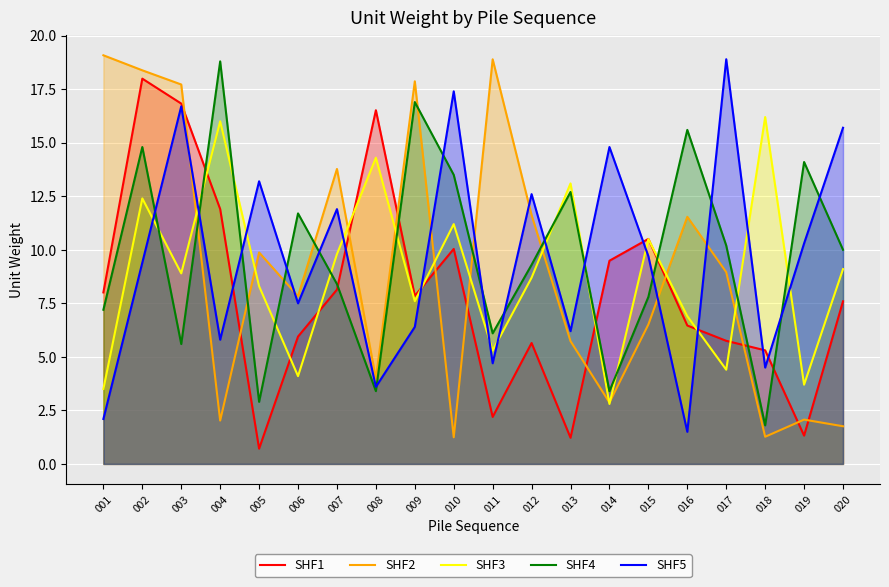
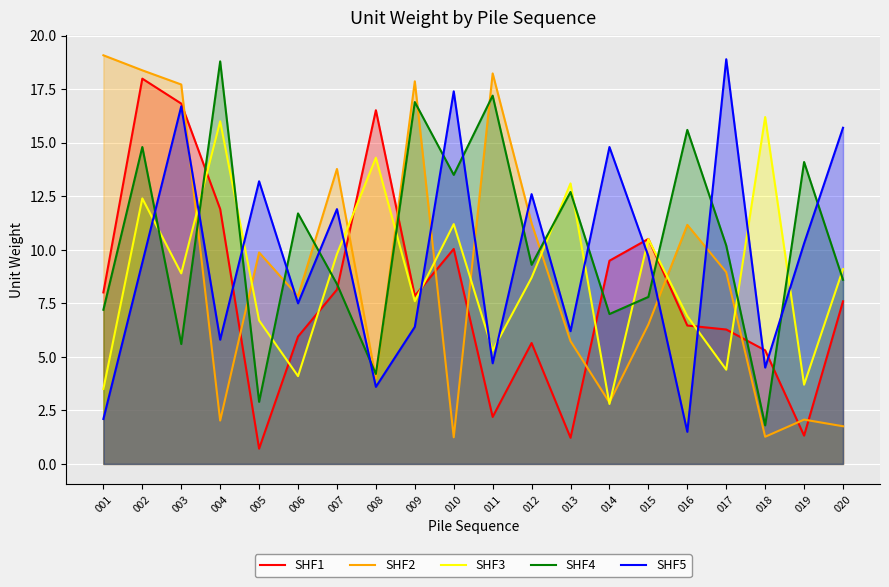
  {
    "SHF1": {
      "001": 8.0,
      "002": 18.0,
      "003": 16.8,
      "004": 11.9,
      "005": 0.7,
      "006": 5.9,
      "007": 8.1,
      "008": 16.5,
      "009": 7.8,
      "010": 10.0,
      "011": 2.2,
      "012": 5.6,
      "013": 1.2,
      "014": 9.5,
      "016": 6.5,
-     "017": 5.7,
+     "017": 6.3,
      "018": 5.3,
      "019": 1.3,
      "020": 7.6
    },
    "SHF2": {
      "001": 19.1,
      "002": 18.4,
      "003": 17.7,
      "004": 2.0,
      "005": 9.9,
      "006": 7.8,
      "007": 13.8,
      "008": 4.0,
      "009": 17.9,
      "010": 1.2,
-     "011": 18.9,
-     "012": 11.6,
+     "011": 18.2,
+     "012": 11.2,
      "013": 5.7,
      "015": 6.5,
-     "016": 11.5,
+     "016": 11.2,
      "017": 9.0,
      "018": 1.3,
      "019": 2.1,
      "020": 1.8
    },
    "SHF3": {
      "001": 3.5,
      "002": 12.4,
      "003": 8.9,
      "004": 16.0,
-     "005": 8.3,
+     "005": 6.7,
      "006": 4.1,
      "007": 9.8,
      "008": 14.3,
      "009": 7.6,
      "010": 11.2,
      "011": 5.3,
      "012": 8.7,
      "013": 13.1,
      "016": 6.9,
      "017": 4.4,
      "018": 16.2,
      "019": 3.7,
      "020": 9.1
    },
    "SHF4": {
      "001": 7.2,
      "002": 14.8,
      "003": 5.6,
      "004": 18.8,
      "005": 2.9,
      "006": 11.7,
      "007": 8.4,
-     "008": 3.4,
+     "008": 4.2,
      "009": 16.9,
      "010": 13.5,
-     "011": 6.1,
+     "011": 17.2,
      "012": 9.3,
      "013": 12.7,
-     "014": 3.4,
+     "014": 7.0,
      "015": 7.8,
      "016": 15.6,
      "017": 10.2,
      "018": 1.8,
      "019": 14.1,
-     "020": 10.0
+     "020": 8.6
    },
    "SHF5": {
      "001": 2.1,
      "002": 9.4,
      "003": 16.7,
      "004": 5.8,
      "005": 13.2,
      "006": 7.5,
      "007": 11.9,
      "008": 3.6,
      "009": 6.4,
      "010": 17.4,
      "011": 4.7,
      "012": 12.6,
      "013": 6.2,
      "014": 14.8,
      "015": 9.7,
      "016": 1.5,
      "017": 18.9,
      "018": 4.5,
      "019": 10.3,
      "020": 15.7
    }
  }
